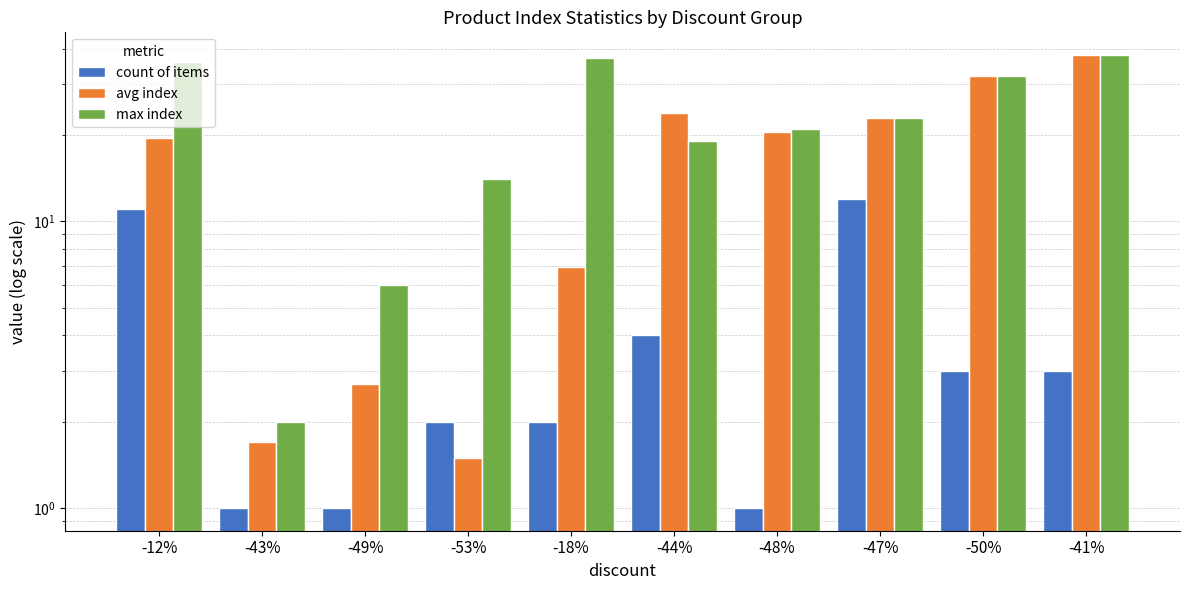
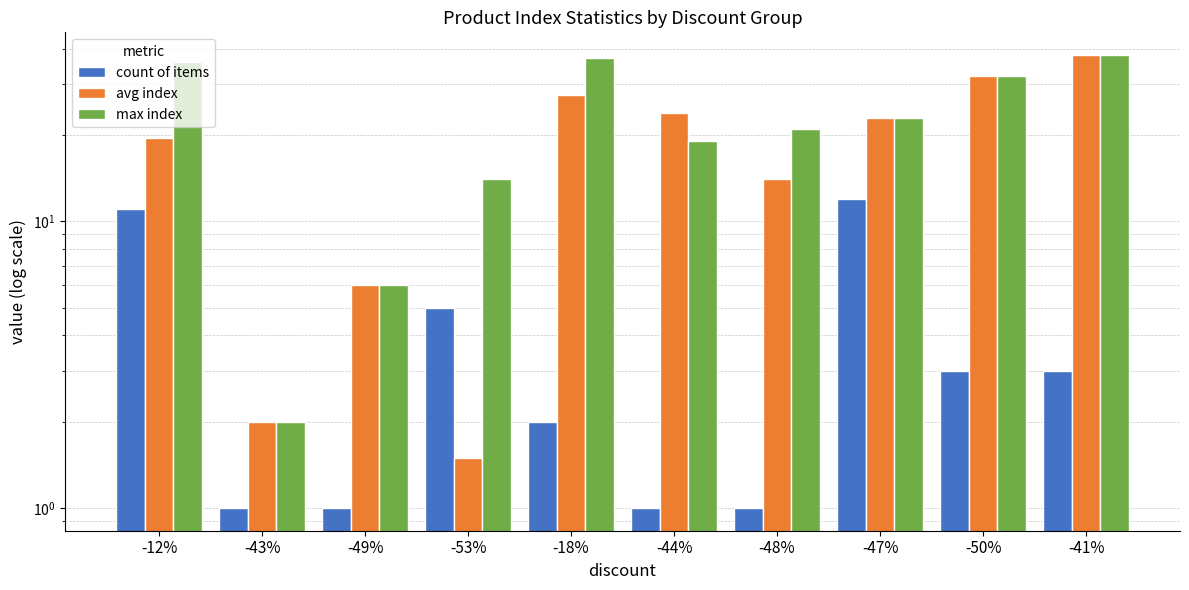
  {
    "count of items": {
      "-12%": 11,
      "-43%": 1,
      "-49%": 1,
-     "-53%": 2,
+     "-53%": 5,
      "-18%": 2,
-     "-44%": 4,
+     "-44%": 1,
      "-48%": 1,
      "-47%": 12,
      "-50%": 3,
      "-41%": 3
    },
    "avg index": {
      "-12%": 20,
-     "-43%": 1.7,
-     "-49%": 2.7,
+     "-43%": 2.0,
+     "-49%": 6.0,
      "-53%": 1.5,
-     "-18%": 6.9,
+     "-18%": 28,
      "-44%": 24,
-     "-48%": 21,
+     "-48%": 14,
      "-47%": 23,
      "-50%": 32,
      "-41%": 38
    },
    "max index": {
      "-43%": 2.0,
      "-49%": 6.0,
      "-53%": 14,
      "-18%": 37,
      "-44%": 19,
      "-48%": 21,
      "-47%": 23,
      "-50%": 32,
      "-41%": 38
    }
  }
